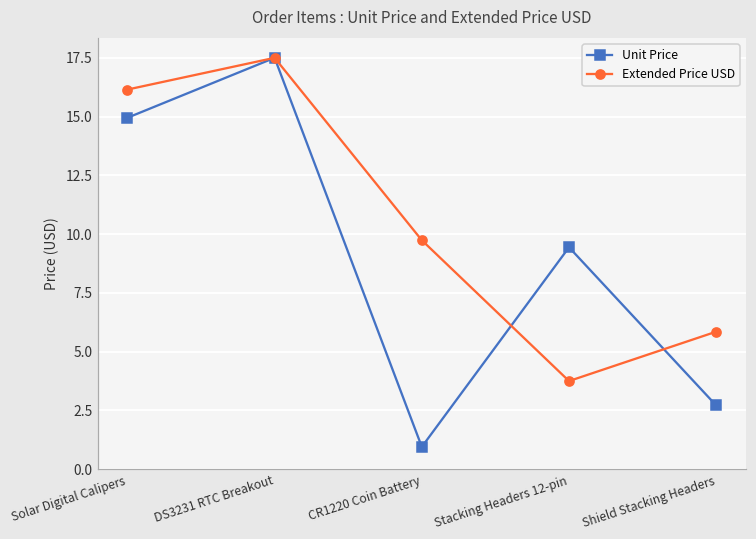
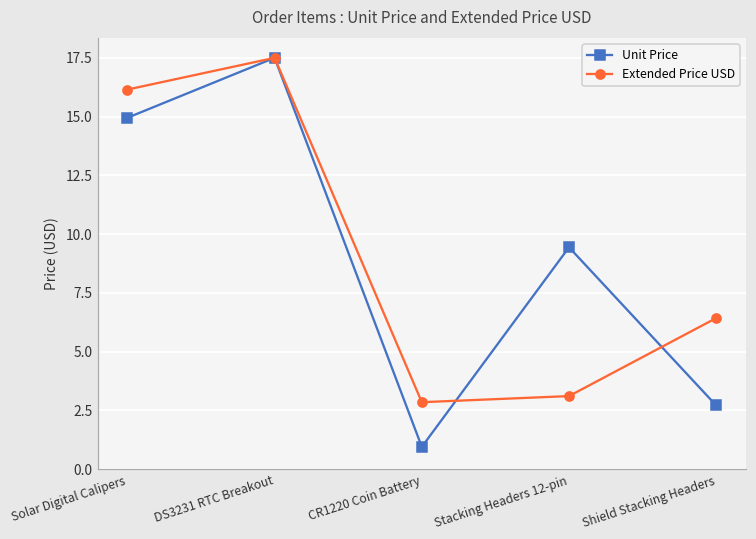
  {
    "Unit Price": {
      "Solar Digital Calipers": 15.0,
      "CR1220 Coin Battery": 1.0,
      "Stacking Headers 12-pin": 9.4,
      "Shield Stacking Headers": 2.7
    },
    "Extended Price USD": {
      "Solar Digital Calipers": 16.2,
-     "CR1220 Coin Battery": 9.7,
-     "Stacking Headers 12-pin": 3.8,
-     "Shield Stacking Headers": 5.9
+     "CR1220 Coin Battery": 2.9,
+     "Stacking Headers 12-pin": 3.1,
+     "Shield Stacking Headers": 6.4
    }
  }
